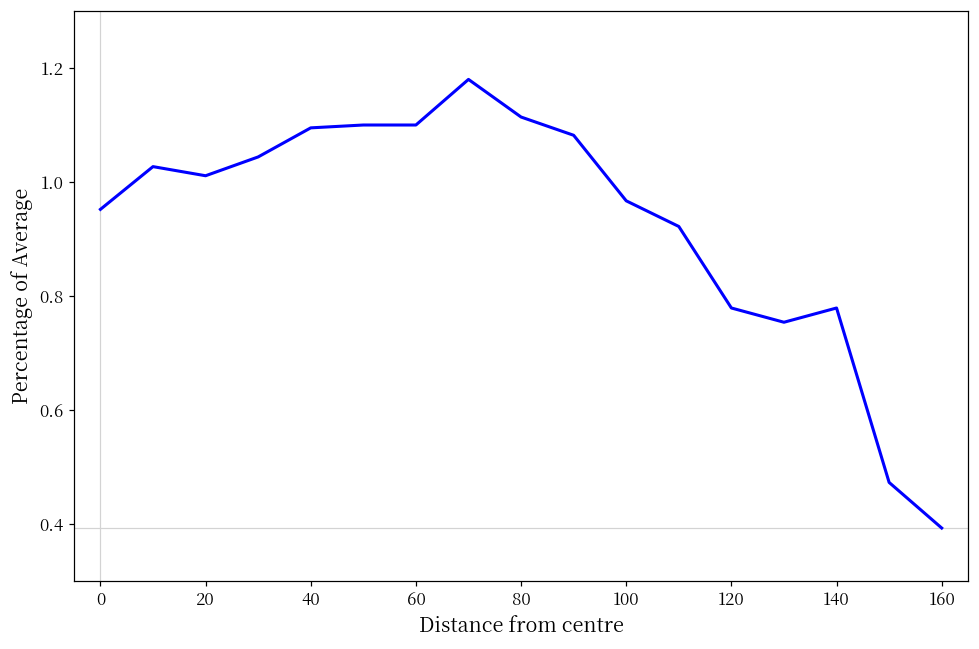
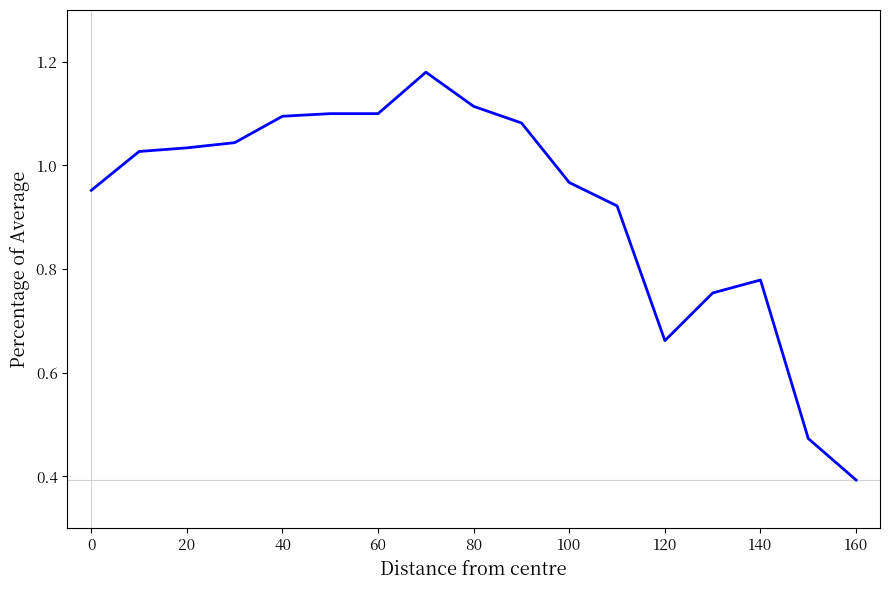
  {
    "0": 0.95,
-   "20": 1.01,
+   "20": 1.03,
    "40": 1.10,
    "60": 1.10,
    "80": 1.11,
    "100": 0.97,
-   "120": 0.78,
+   "120": 0.66,
    "140": 0.78,
    "160": 0.39
  }
